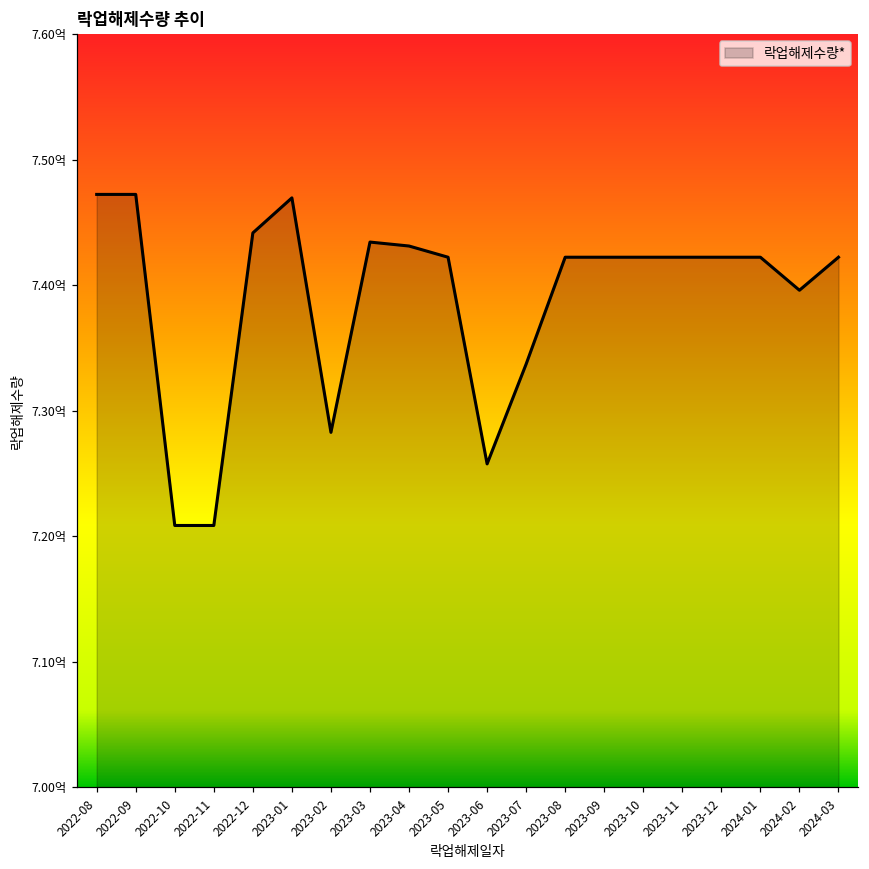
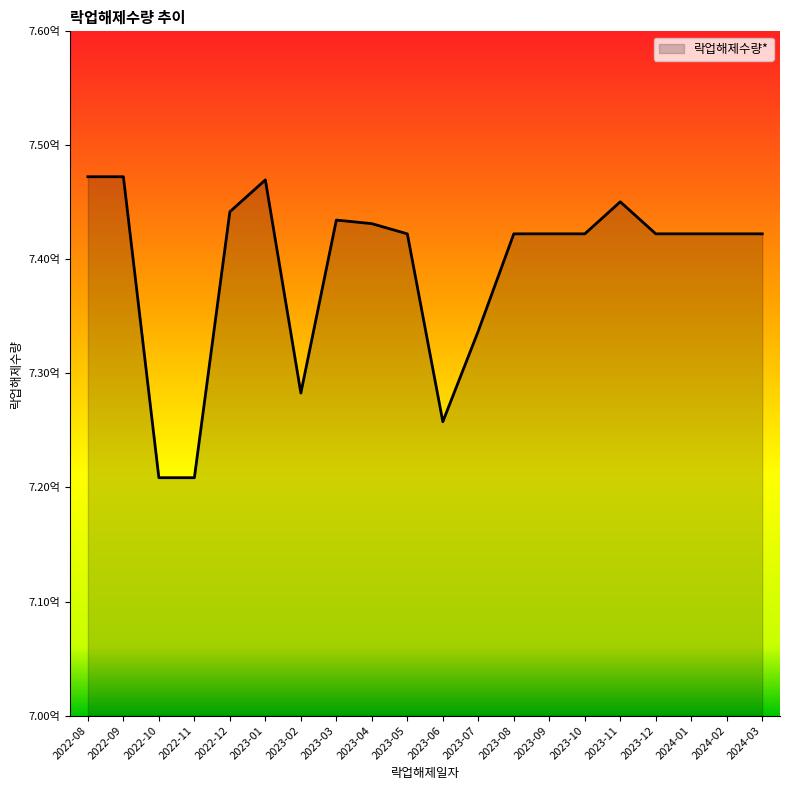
  {
    "2022-08": "7.472억",
    "2022-09": "7.472억",
    "2022-10": "7.209억",
    "2022-11": "7.209억",
    "2022-12": "7.442억",
    "2023-01": "7.470억",
    "2023-02": "7.283억",
    "2023-03": "7.435억",
    "2023-04": "7.431억",
    "2023-05": "7.422억",
    "2023-06": "7.258억",
    "2023-07": "7.337억",
    "2023-08": "7.422억",
    "2023-09": "7.422억",
    "2023-10": "7.422억",
-   "2023-11": "7.422억",
+   "2023-11": "7.451억",
    "2023-12": "7.422억",
    "2024-01": "7.422억",
-   "2024-02": "7.396억",
+   "2024-02": "7.422억",
    "2024-03": "7.422억"
  }
